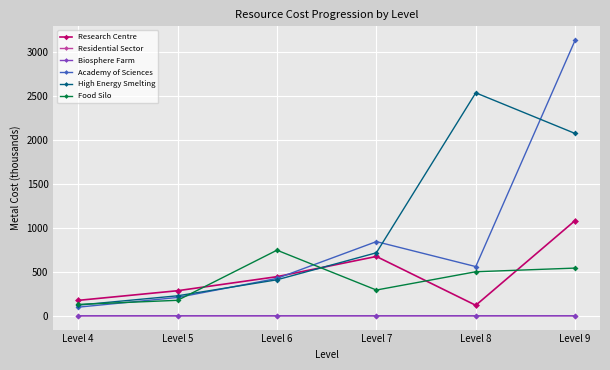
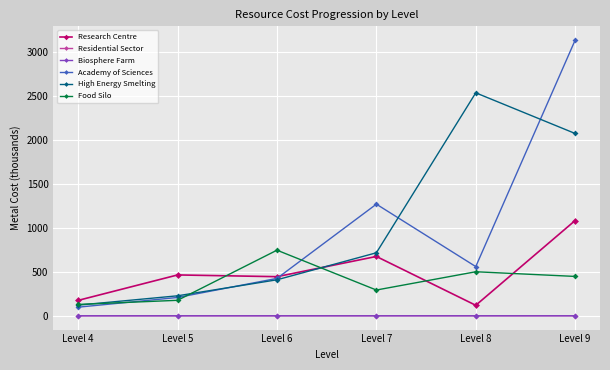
  {
    "Research Centre": {
      "Level 4": 200,
-     "Level 5": 300,
+     "Level 5": 500,
      "Level 7": 700,
      "Level 8": 100,
      "Level 9": 1100
    },
    "Biosphere Farm": {
      "Level 4": 0,
      "Level 5": 0,
      "Level 6": 0,
      "Level 7": 0,
      "Level 8": 0,
      "Level 9": 0
    },
    "Academy of Sciences": {
-     "Level 7": 800,
+     "Level 7": 1300,
      "Level 8": 600,
      "Level 9": 3100
    },
    "High Energy Smelting": {
      "Level 7": 700,
      "Level 8": 2500,
      "Level 9": 2100
    },
    "Food Silo": {
      "Level 5": 200,
      "Level 6": 700,
      "Level 7": 300,
      "Level 8": 500,
-     "Level 9": 500
+     "Level 9": 400
    }
  }
